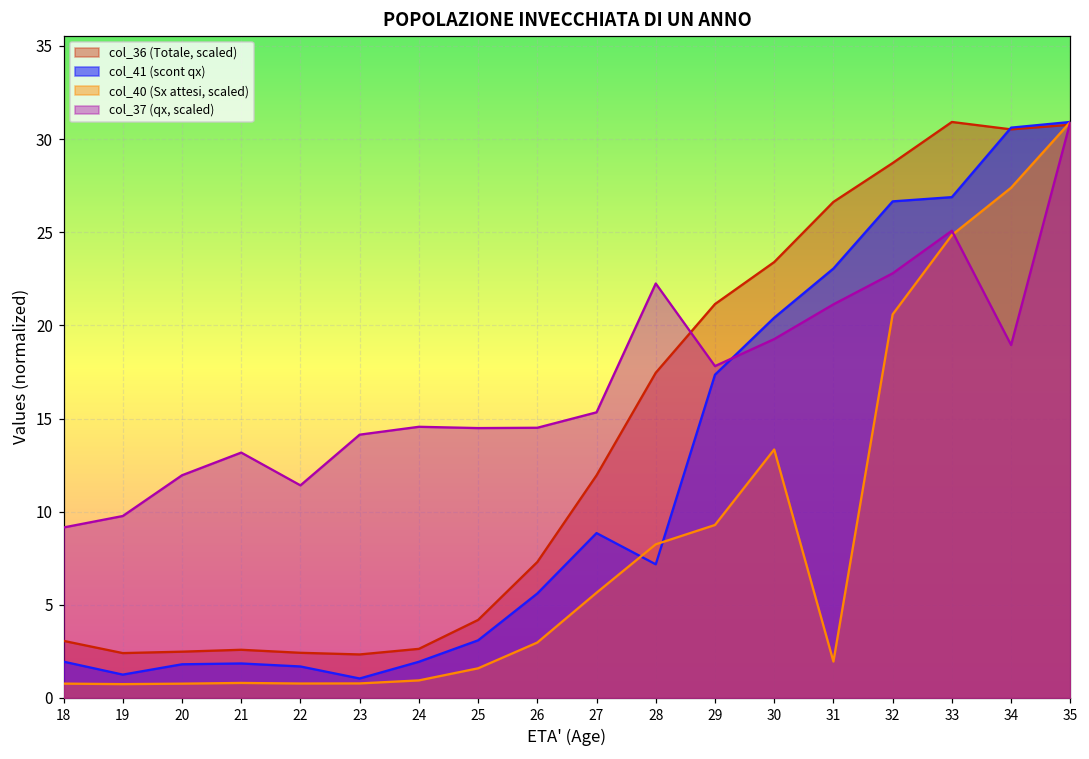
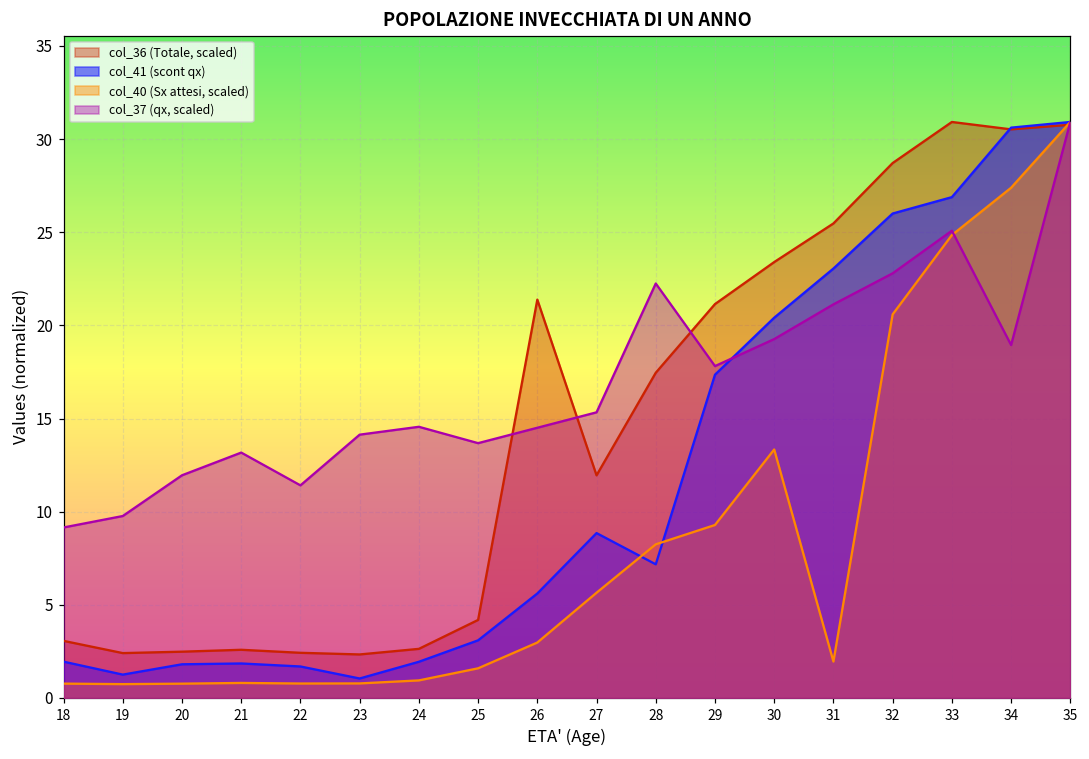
  {
    "col_36 (Totale, scaled)": {
      "18": 3.1,
      "19": 2.4,
      "20": 2.5,
      "21": 2.6,
      "22": 2.4,
      "23": 2.3,
      "24": 2.6,
      "25": 4.2,
-     "26": 7.3,
+     "26": 21.4,
      "27": 12.0,
      "28": 17.5,
      "29": 21.1,
      "30": 23.4,
-     "31": 26.6,
+     "31": 25.5,
      "32": 28.7,
      "33": 30.9
    },
    "col_41 (scont qx)": {
      "18": 1.9,
      "19": 1.3,
      "20": 1.8,
      "21": 1.9,
      "22": 1.7,
      "23": 1.0,
      "24": 1.9,
      "25": 3.1,
      "26": 5.6,
      "27": 8.9,
      "28": 7.2,
      "29": 17.4,
      "30": 20.4,
      "31": 23.1,
-     "32": 26.7,
+     "32": 26.0,
      "33": 26.9
    },
    "col_40 (Sx attesi, scaled)": {
      "18": 0.8,
      "19": 0.7,
      "20": 0.8,
      "21": 0.8,
      "22": 0.8,
      "23": 0.8,
      "24": 0.9,
      "25": 1.6,
      "26": 3.0,
      "27": 5.6,
      "28": 8.2,
      "29": 9.3,
      "30": 13.3,
      "31": 2.0,
      "32": 20.6,
      "33": 24.8,
      "34": 27.4
    },
    "col_37 (qx, scaled)": {
      "18": 9.2,
      "19": 9.8,
      "20": 12.0,
      "21": 13.2,
      "22": 11.4,
      "23": 14.1,
      "24": 14.6,
-     "25": 14.5,
+     "25": 13.7,
      "26": 14.5,
      "27": 15.3,
      "28": 22.2,
      "29": 17.8,
      "30": 19.3,
      "31": 21.1,
      "32": 22.8,
      "33": 25.1,
      "34": 18.9
    }
  }
